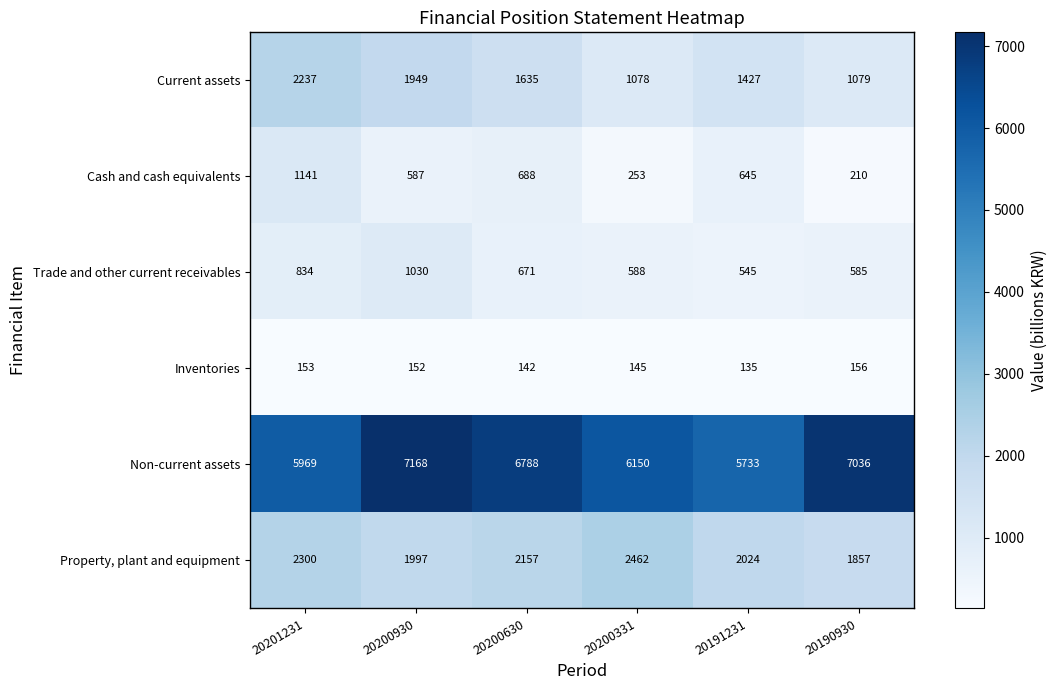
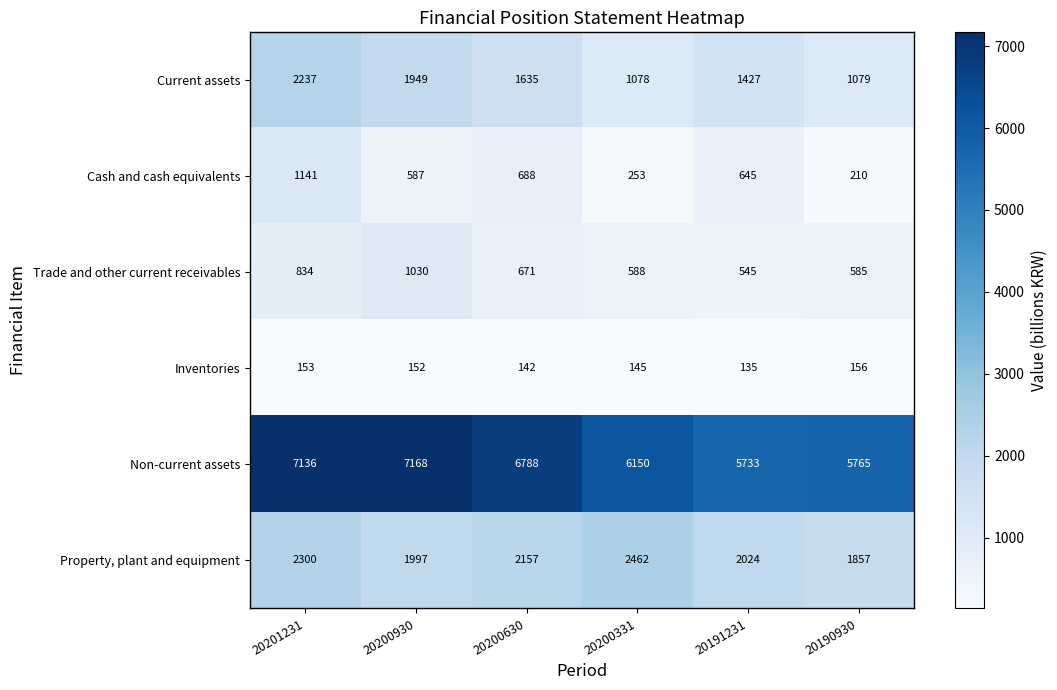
  {
    "Current assets": {
      "20201231": 2237,
      "20200930": 1949,
      "20200630": 1635,
      "20200331": 1078,
      "20191231": 1427,
      "20190930": 1079
    },
    "Cash and cash equivalents": {
      "20201231": 1141,
      "20200930": 587,
      "20200630": 688,
      "20200331": 253,
      "20191231": 645,
      "20190930": 210
    },
    "Trade and other current receivables": {
      "20201231": 834,
      "20200930": 1030,
      "20200630": 671,
      "20200331": 588,
      "20191231": 545,
      "20190930": 585
    },
    "Inventories": {
      "20201231": 153,
      "20200930": 152,
      "20200630": 142,
      "20200331": 145,
      "20191231": 135,
      "20190930": 156
    },
    "Non-current assets": {
-     "20201231": 5969,
+     "20201231": 7136,
      "20200930": 7168,
      "20200630": 6788,
      "20200331": 6150,
      "20191231": 5733,
-     "20190930": 7036
+     "20190930": 5765
    },
    "Property, plant and equipment": {
      "20201231": 2300,
      "20200930": 1997,
      "20200630": 2157,
      "20200331": 2462,
      "20191231": 2024,
      "20190930": 1857
    }
  }
